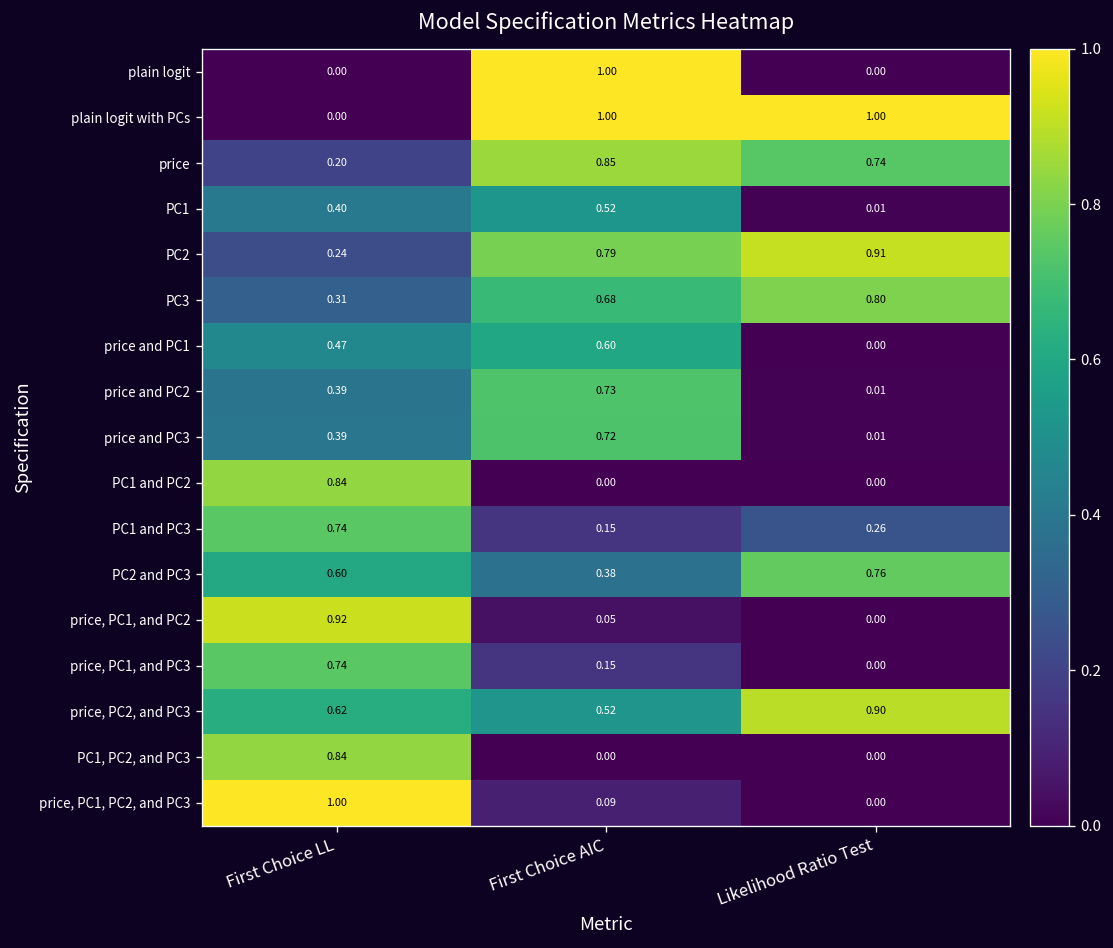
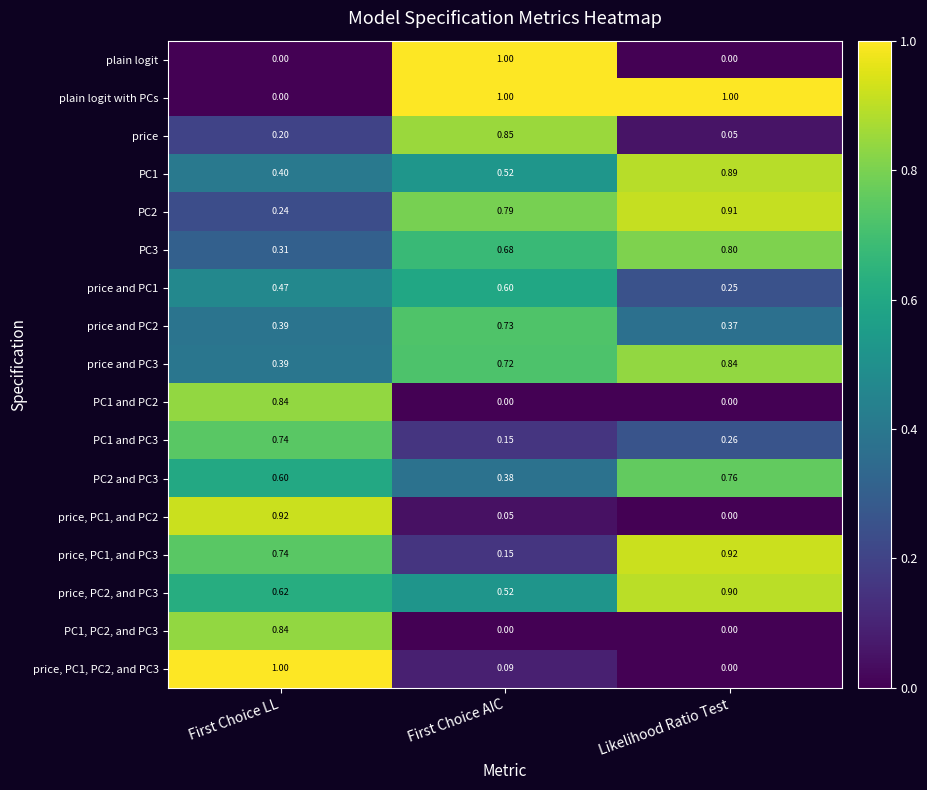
  {
    "plain logit": {
      "First Choice LL": 0.00,
      "First Choice AIC": 1.00,
      "Likelihood Ratio Test": 0.00
    },
    "plain logit with PCs": {
      "First Choice LL": 0.00,
      "First Choice AIC": 1.00,
      "Likelihood Ratio Test": 1.00
    },
    "price": {
      "First Choice LL": 0.20,
      "First Choice AIC": 0.85,
-     "Likelihood Ratio Test": 0.74
+     "Likelihood Ratio Test": 0.05
    },
    "PC1": {
      "First Choice LL": 0.40,
      "First Choice AIC": 0.52,
-     "Likelihood Ratio Test": 0.01
+     "Likelihood Ratio Test": 0.89
    },
    "PC2": {
      "First Choice LL": 0.24,
      "First Choice AIC": 0.79,
      "Likelihood Ratio Test": 0.91
    },
    "PC3": {
      "First Choice LL": 0.31,
      "First Choice AIC": 0.68,
      "Likelihood Ratio Test": 0.80
    },
    "price and PC1": {
      "First Choice LL": 0.47,
      "First Choice AIC": 0.60,
-     "Likelihood Ratio Test": 0.00
+     "Likelihood Ratio Test": 0.25
    },
    "price and PC2": {
      "First Choice LL": 0.39,
      "First Choice AIC": 0.73,
-     "Likelihood Ratio Test": 0.01
+     "Likelihood Ratio Test": 0.37
    },
    "price and PC3": {
      "First Choice LL": 0.39,
      "First Choice AIC": 0.72,
-     "Likelihood Ratio Test": 0.01
+     "Likelihood Ratio Test": 0.84
    },
    "PC1 and PC2": {
      "First Choice LL": 0.84,
      "First Choice AIC": 0.00,
      "Likelihood Ratio Test": 0.00
    },
    "PC1 and PC3": {
      "First Choice LL": 0.74,
      "First Choice AIC": 0.15,
      "Likelihood Ratio Test": 0.26
    },
    "PC2 and PC3": {
      "First Choice LL": 0.60,
      "First Choice AIC": 0.38,
      "Likelihood Ratio Test": 0.76
    },
    "price, PC1, and PC2": {
      "First Choice LL": 0.92,
      "First Choice AIC": 0.05,
      "Likelihood Ratio Test": 0.00
    },
    "price, PC1, and PC3": {
      "First Choice LL": 0.74,
      "First Choice AIC": 0.15,
-     "Likelihood Ratio Test": 0.00
+     "Likelihood Ratio Test": 0.92
    },
    "price, PC2, and PC3": {
      "First Choice LL": 0.62,
      "First Choice AIC": 0.52,
      "Likelihood Ratio Test": 0.90
    },
    "PC1, PC2, and PC3": {
      "First Choice LL": 0.84,
      "First Choice AIC": 0.00,
      "Likelihood Ratio Test": 0.00
    },
    "price, PC1, PC2, and PC3": {
      "First Choice LL": 1.00,
      "First Choice AIC": 0.09,
      "Likelihood Ratio Test": 0.00
    }
  }
